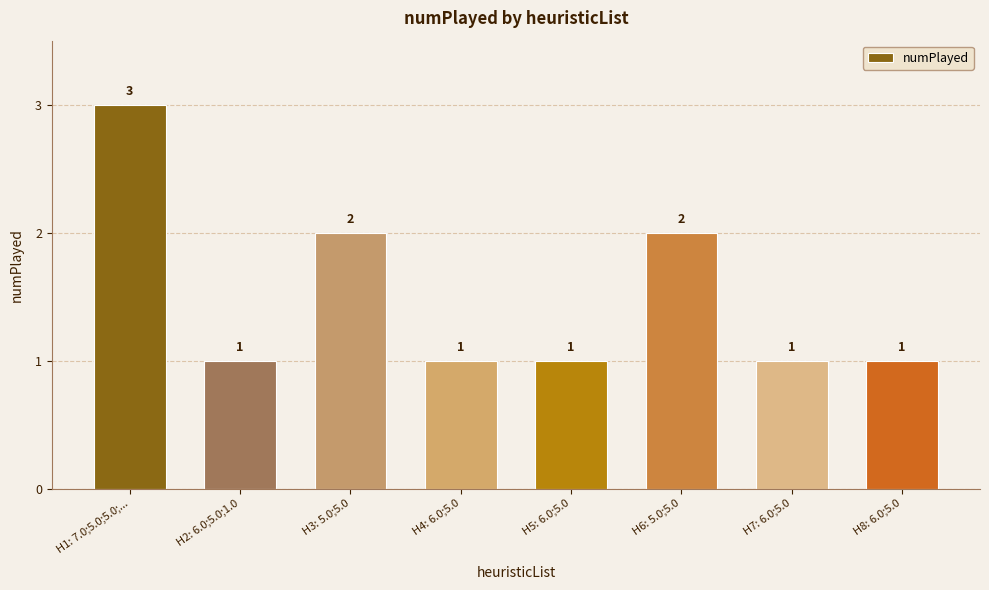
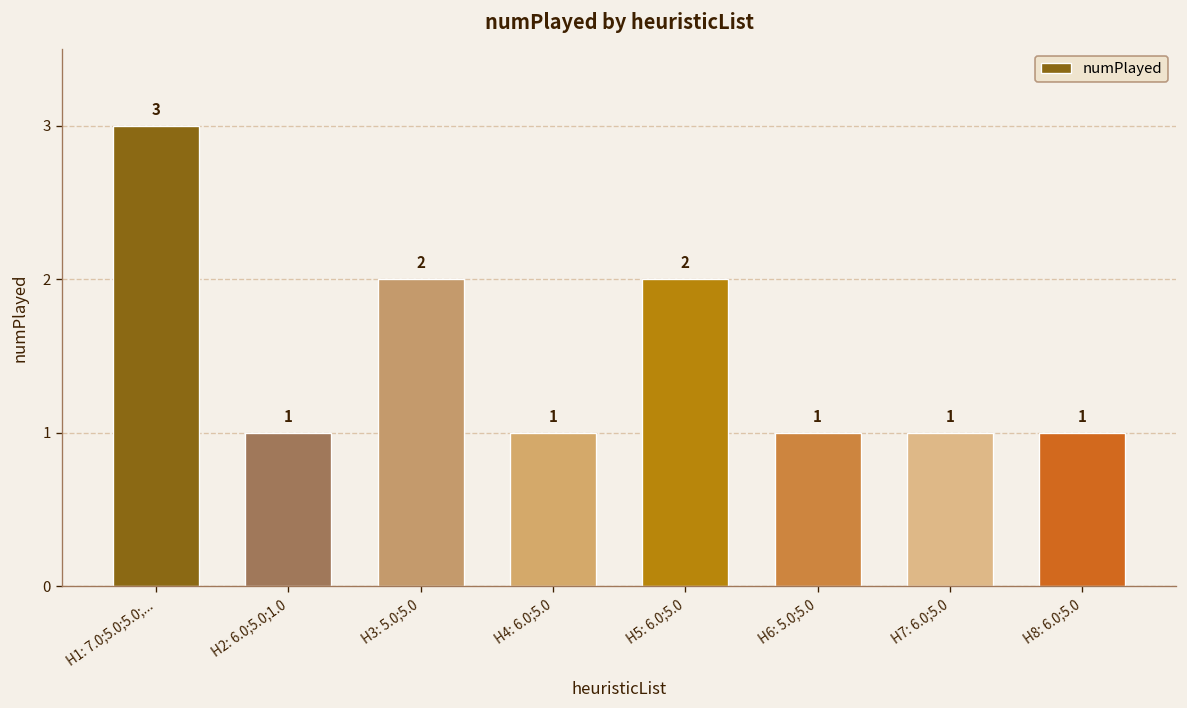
  {
    "H1: 7.0;5.0;5.0;...": 3,
    "H2: 6.0;5.0;1.0": 1,
    "H3: 5.0;5.0": 2,
    "H4: 6.0;5.0": 1,
-   "H5: 6.0;5.0": 1,
-   "H6: 5.0;5.0": 2,
+   "H5: 6.0;5.0": 2,
+   "H6: 5.0;5.0": 1,
    "H7: 6.0;5.0": 1,
    "H8: 6.0;5.0": 1
  }
